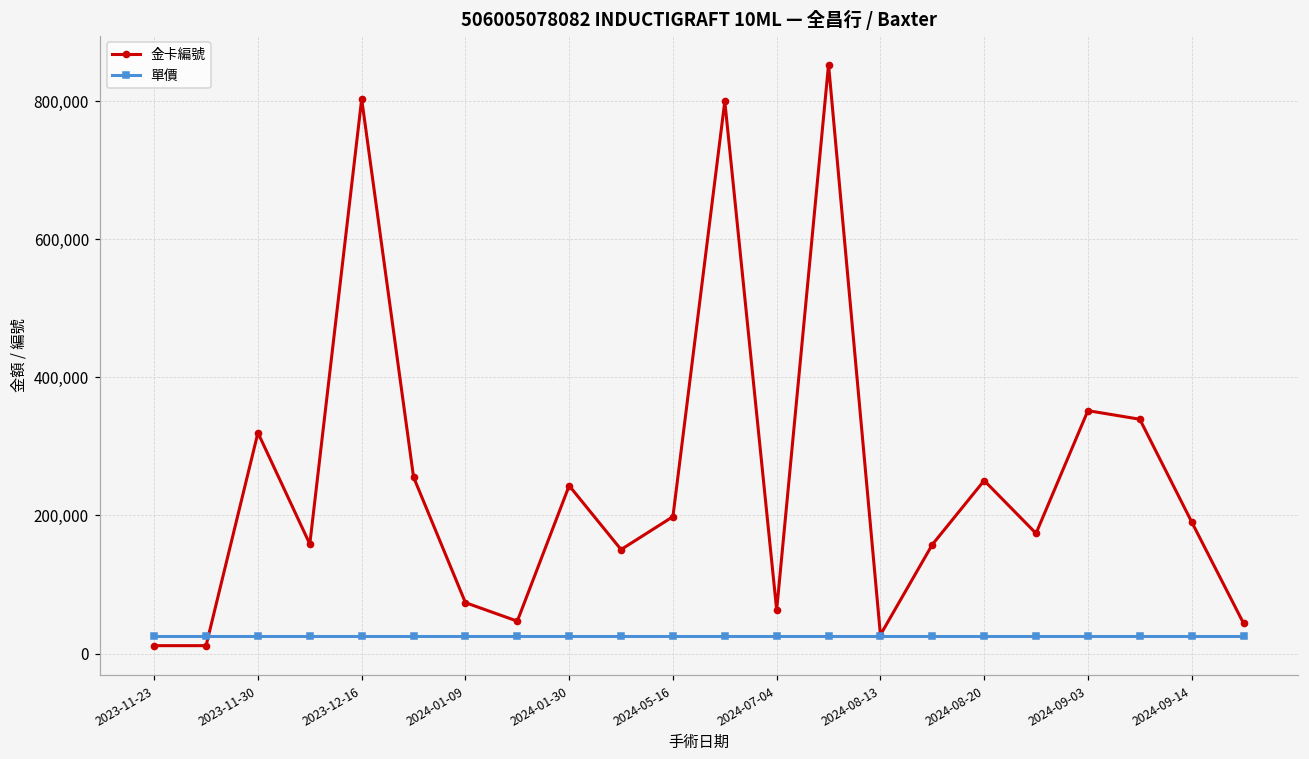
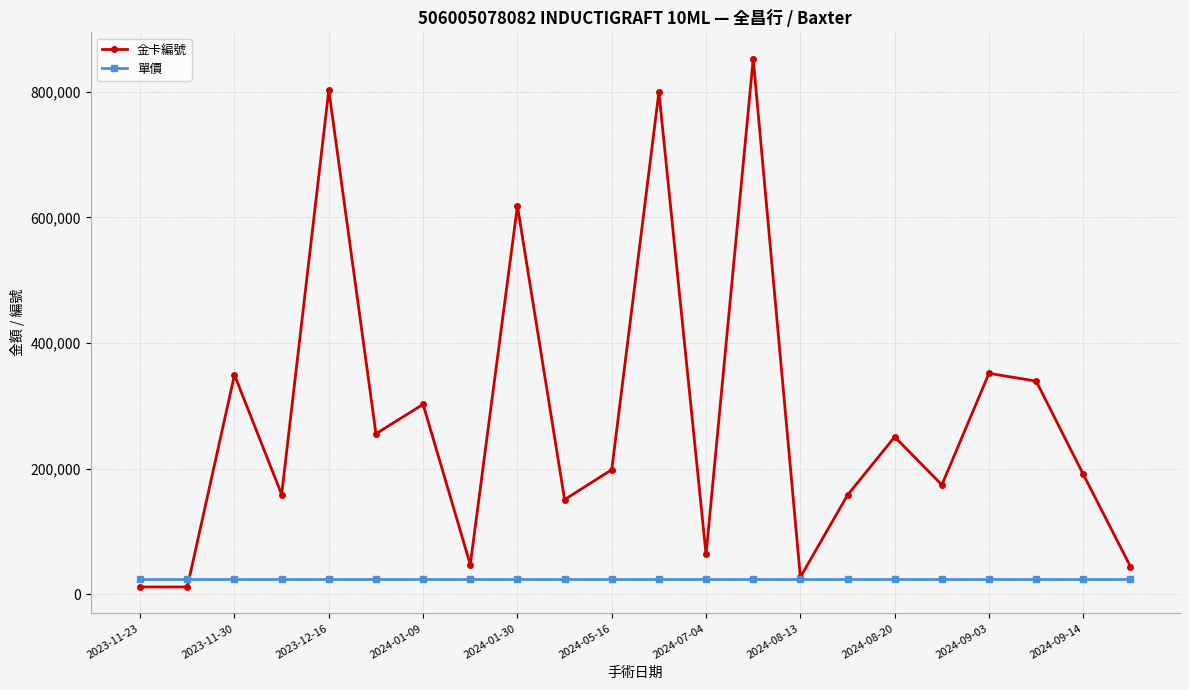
  {
    "金卡編號": {
-     "2023-11-30": "320,000",
+     "2023-11-30": "350,000",
      "2023-12-16": "800,000",
-     "2024-01-09": "70,000",
-     "2024-01-30": "240,000",
+     "2024-01-09": "300,000",
+     "2024-01-30": "620,000",
      "2024-05-16": "200,000",
      "2024-07-04": "60,000",
      "2024-09-03": "350,000",
      "2024-09-14": "190,000"
    },
    "單價": {
      "2023-11-30": "30,000",
      "2023-12-16": "30,000",
      "2024-01-09": "30,000",
      "2024-01-30": "30,000",
      "2024-05-16": "30,000",
      "2024-07-04": "30,000",
      "2024-09-03": "30,000",
      "2024-09-14": "30,000"
    }
  }
